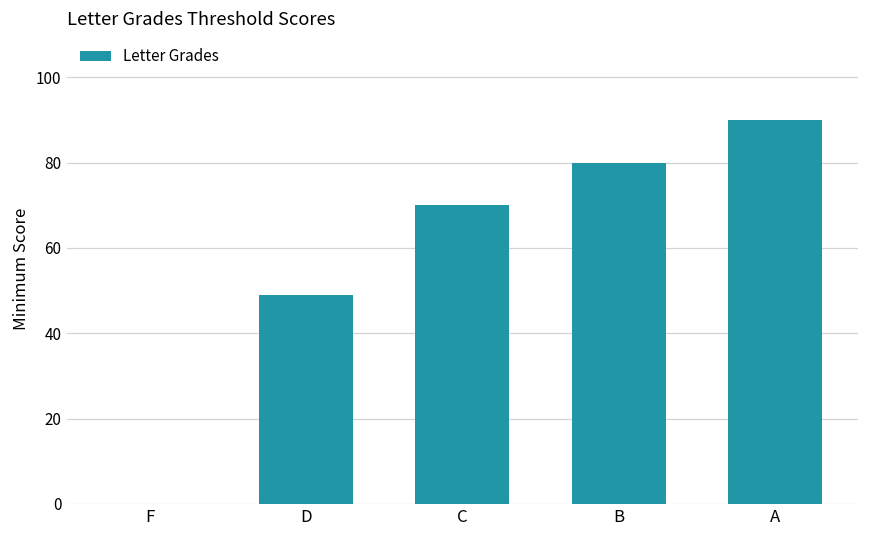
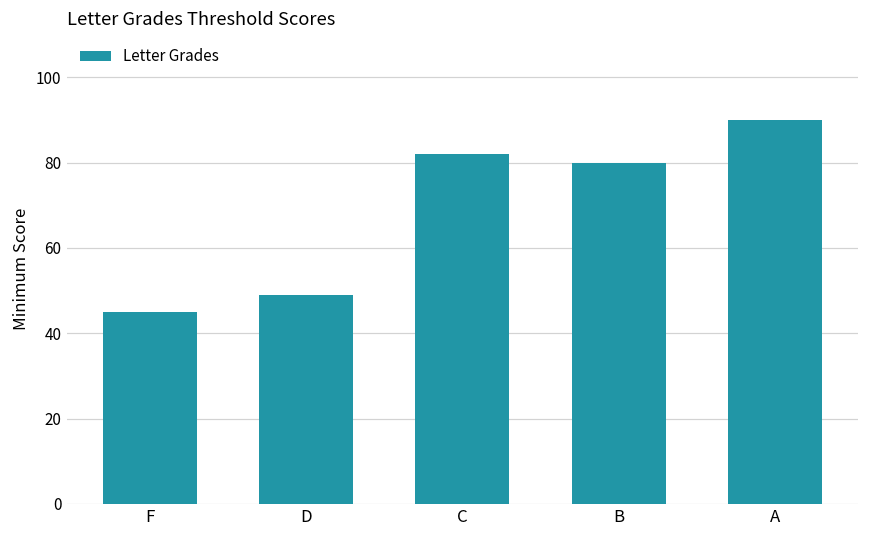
  {
-   "F": 0,
+   "F": 45,
    "D": 49,
-   "C": 70,
+   "C": 82,
    "B": 80,
    "A": 90
  }
